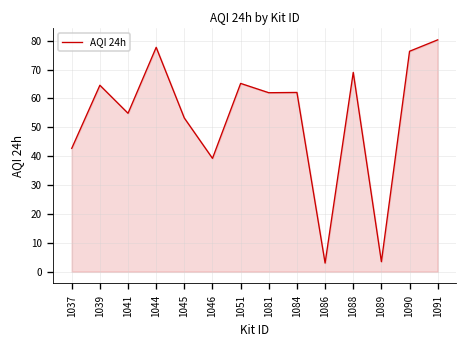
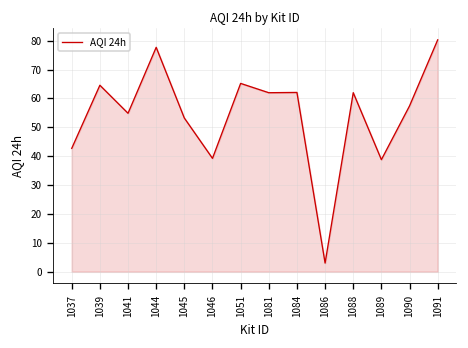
  {
    "1037": 43,
    "1039": 65,
    "1041": 55,
    "1044": 78,
    "1045": 53,
    "1046": 39,
    "1051": 65,
    "1081": 62,
    "1084": 62,
    "1086": 3,
-   "1088": 69,
-   "1089": 3,
-   "1090": 76,
+   "1088": 62,
+   "1089": 39,
+   "1090": 57,
    "1091": 80
  }
